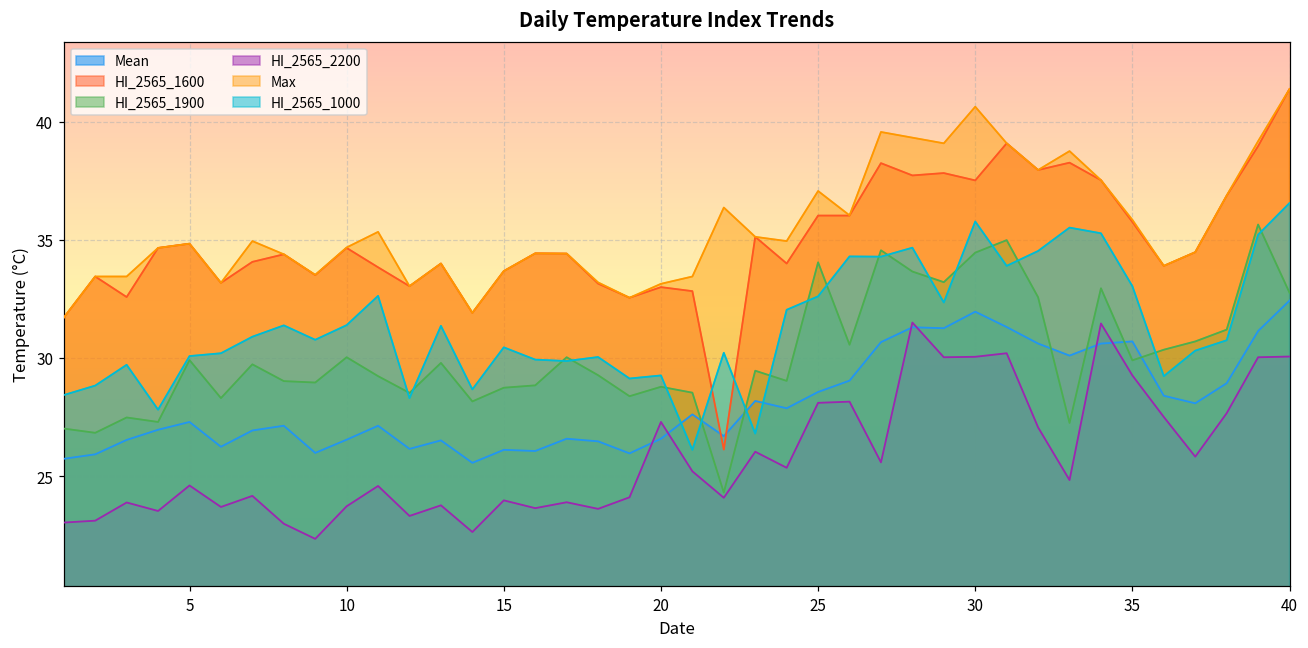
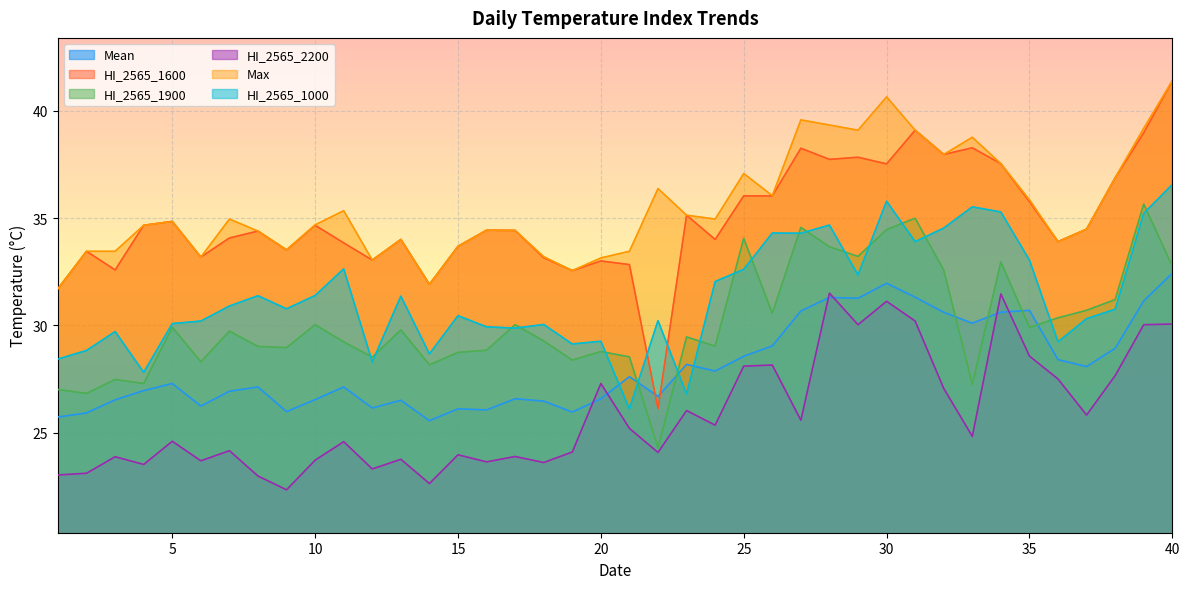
  {
    "HI_2565_1900": {
      "5": 29.9,
      "10": 30.0,
      "15": 28.7,
      "20": 28.8,
      "25": 34.1,
      "30": 34.5,
      "35": 29.9,
      "40": 32.8
    },
    "HI_2565_2200": {
      "5": 24.6,
      "10": 23.7,
      "15": 24.0,
      "20": 27.3,
      "25": 28.1,
-     "30": 30.1,
-     "35": 29.3,
+     "30": 31.1,
+     "35": 28.6,
      "40": 30.1
    }
  }
